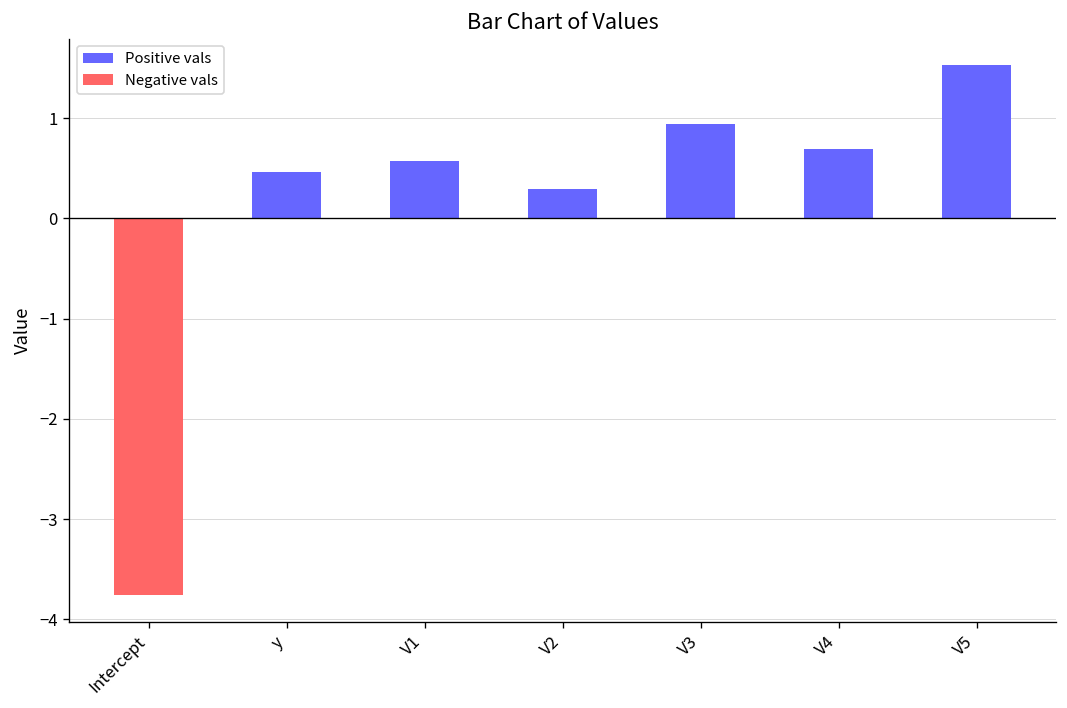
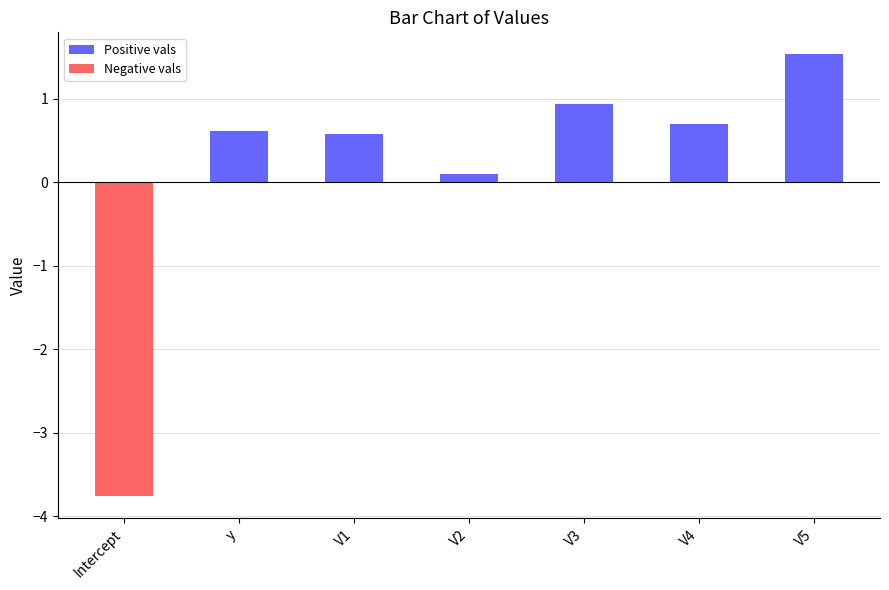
  {
    "Intercept": -3.8,
-   "y": 0.5,
+   "y": 0.6,
    "V1": 0.6,
-   "V2": 0.3,
+   "V2": 0.1,
    "V3": 0.9,
    "V4": 0.7,
    "V5": 1.5
  }
